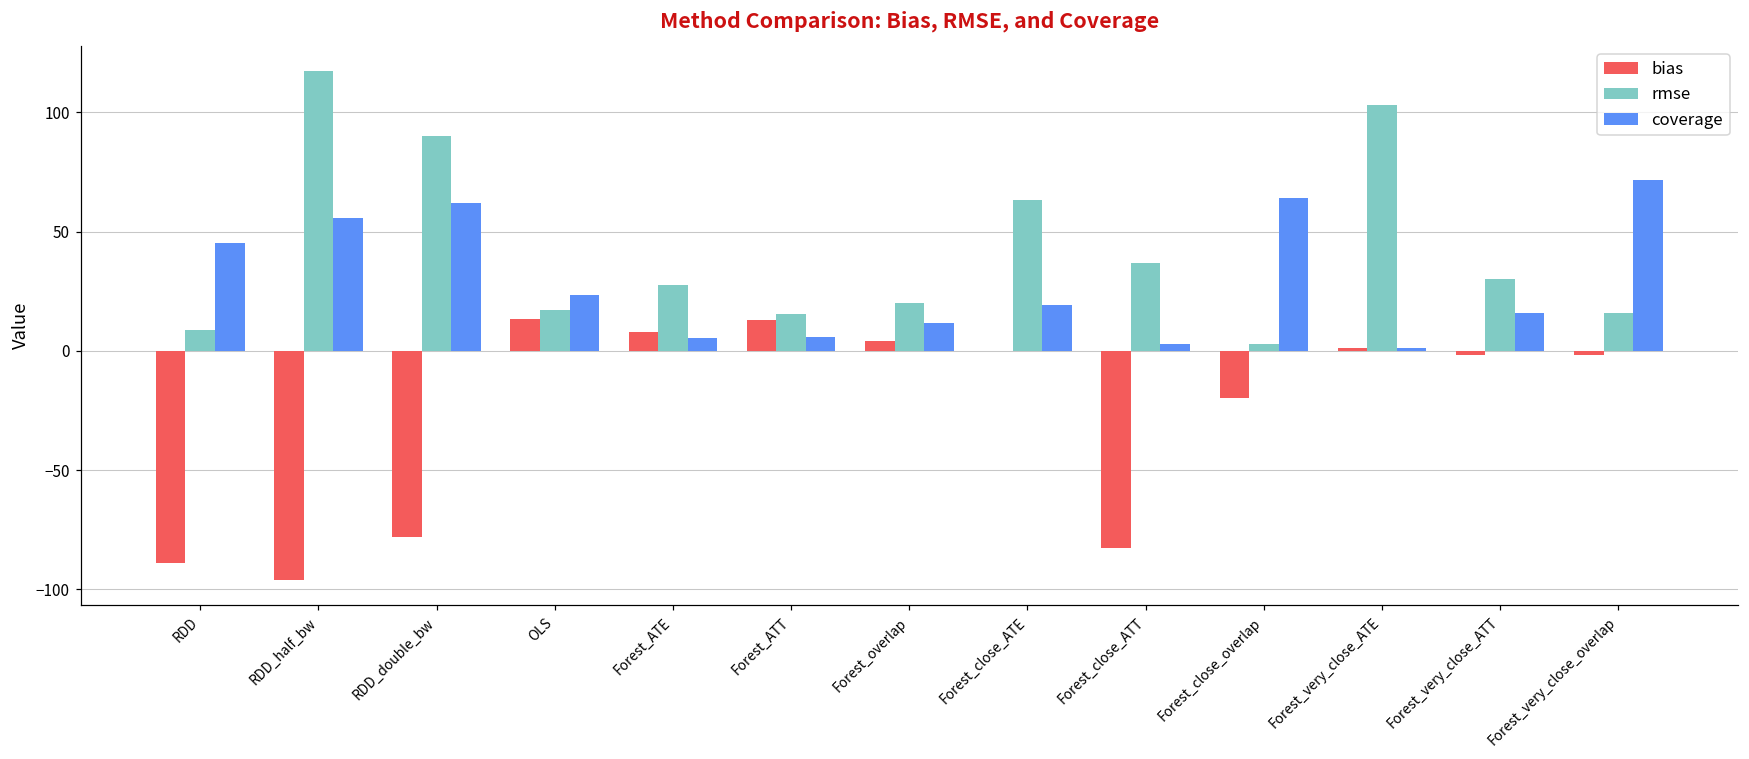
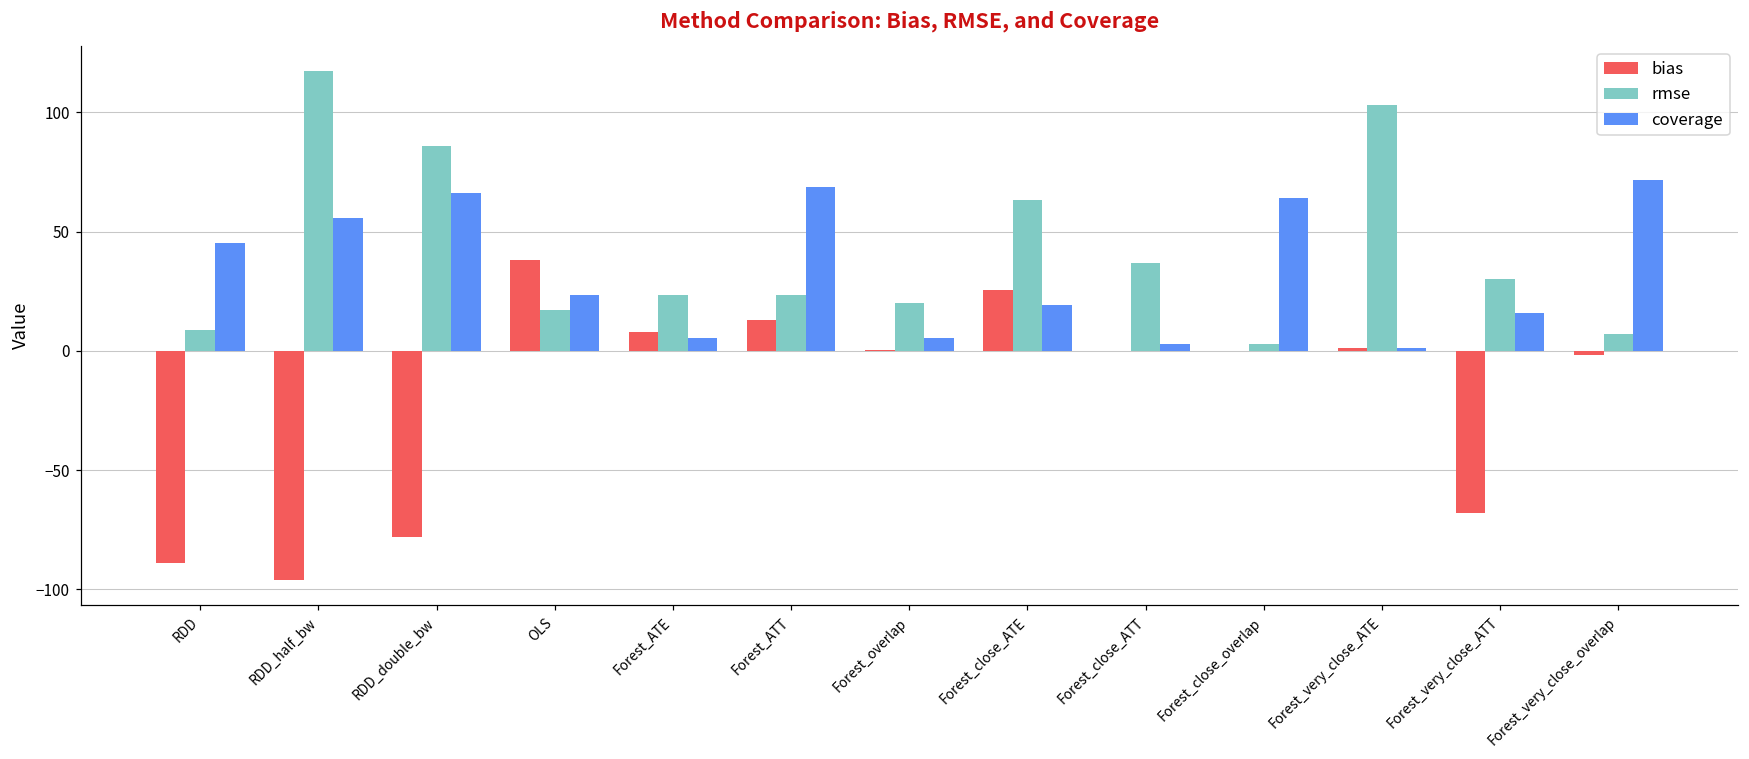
  {
    "bias": {
      "RDD": -89,
      "RDD_half_bw": -96,
      "RDD_double_bw": -78,
-     "OLS": 13,
+     "OLS": 38,
      "Forest_ATE": 8,
      "Forest_ATT": 13,
-     "Forest_overlap": 4,
-     "Forest_close_ATE": 0,
-     "Forest_close_ATT": -83,
-     "Forest_close_overlap": -20,
+     "Forest_overlap": 0,
+     "Forest_close_ATE": 25,
+     "Forest_close_ATT": 0,
+     "Forest_close_overlap": 0,
      "Forest_very_close_ATE": 1,
-     "Forest_very_close_ATT": -2,
+     "Forest_very_close_ATT": -68,
      "Forest_very_close_overlap": -2
    },
    "rmse": {
      "RDD": 9,
      "RDD_half_bw": 117,
-     "RDD_double_bw": 90,
+     "RDD_double_bw": 86,
      "OLS": 17,
-     "Forest_ATE": 28,
-     "Forest_ATT": 15,
+     "Forest_ATE": 23,
+     "Forest_ATT": 23,
      "Forest_overlap": 20,
      "Forest_close_ATE": 63,
      "Forest_close_ATT": 37,
      "Forest_close_overlap": 3,
      "Forest_very_close_ATE": 103,
      "Forest_very_close_ATT": 30,
-     "Forest_very_close_overlap": 16
+     "Forest_very_close_overlap": 7
    },
    "coverage": {
      "RDD": 45,
      "RDD_half_bw": 56,
-     "RDD_double_bw": 62,
+     "RDD_double_bw": 66,
      "OLS": 24,
      "Forest_ATE": 5,
-     "Forest_ATT": 6,
-     "Forest_overlap": 12,
+     "Forest_ATT": 69,
+     "Forest_overlap": 5,
      "Forest_close_ATE": 19,
      "Forest_close_ATT": 3,
      "Forest_close_overlap": 64,
      "Forest_very_close_ATT": 16,
      "Forest_very_close_overlap": 72
    }
  }
